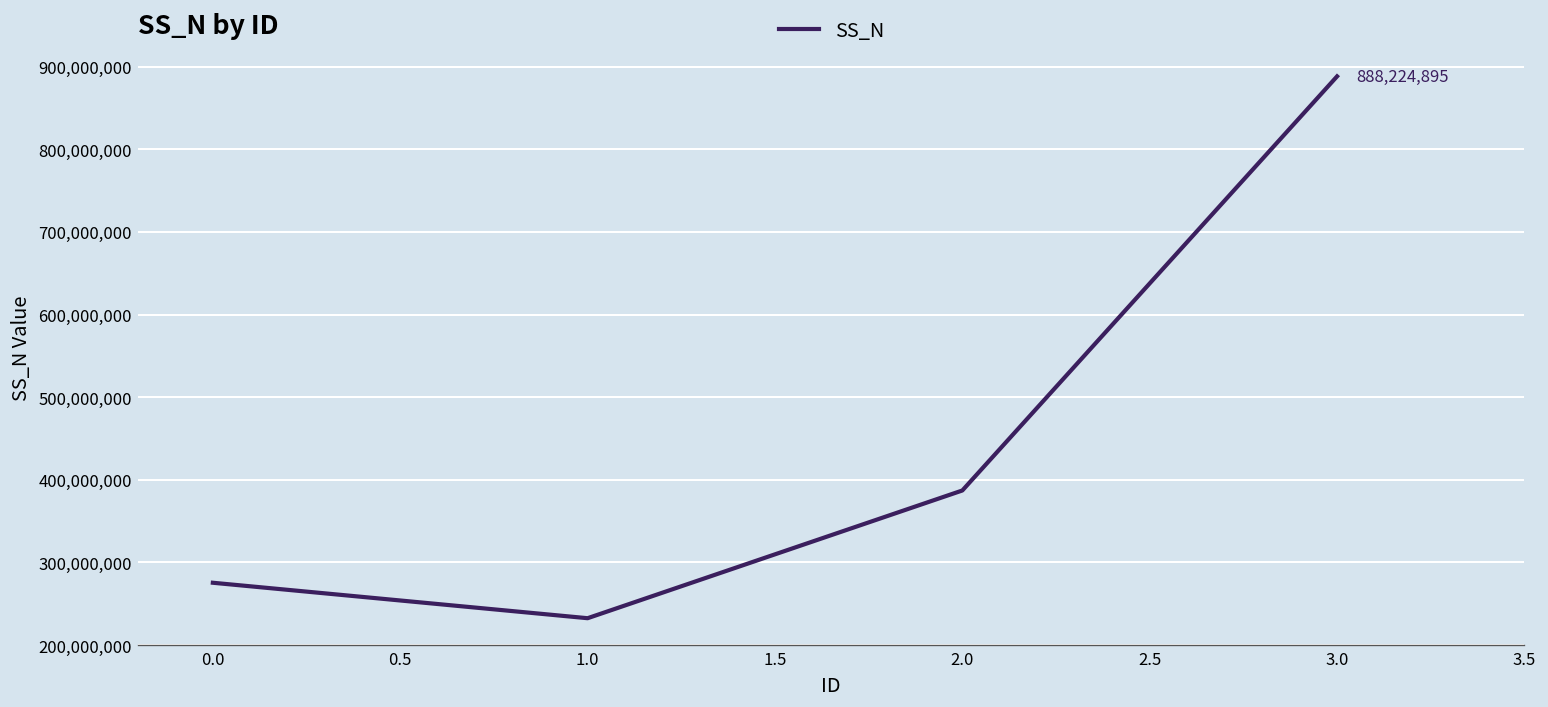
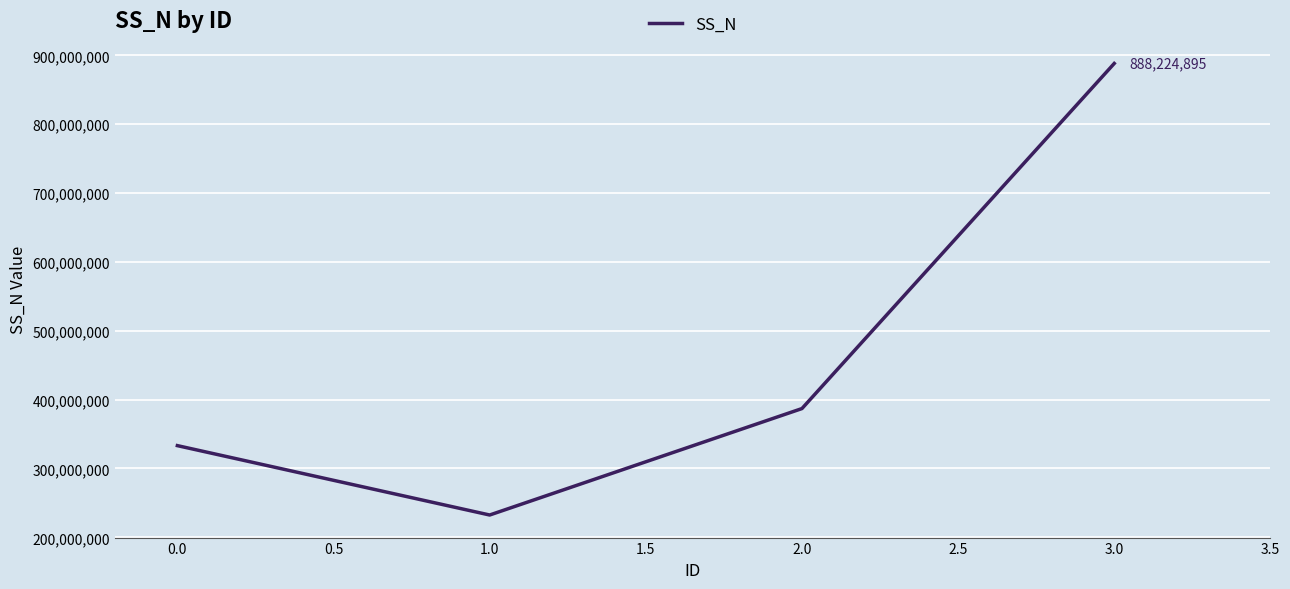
  {
-   "0.0": "280,000,000",
+   "0.0": "330,000,000",
    "1.0": "230,000,000",
    "2.0": "390,000,000"
  }
